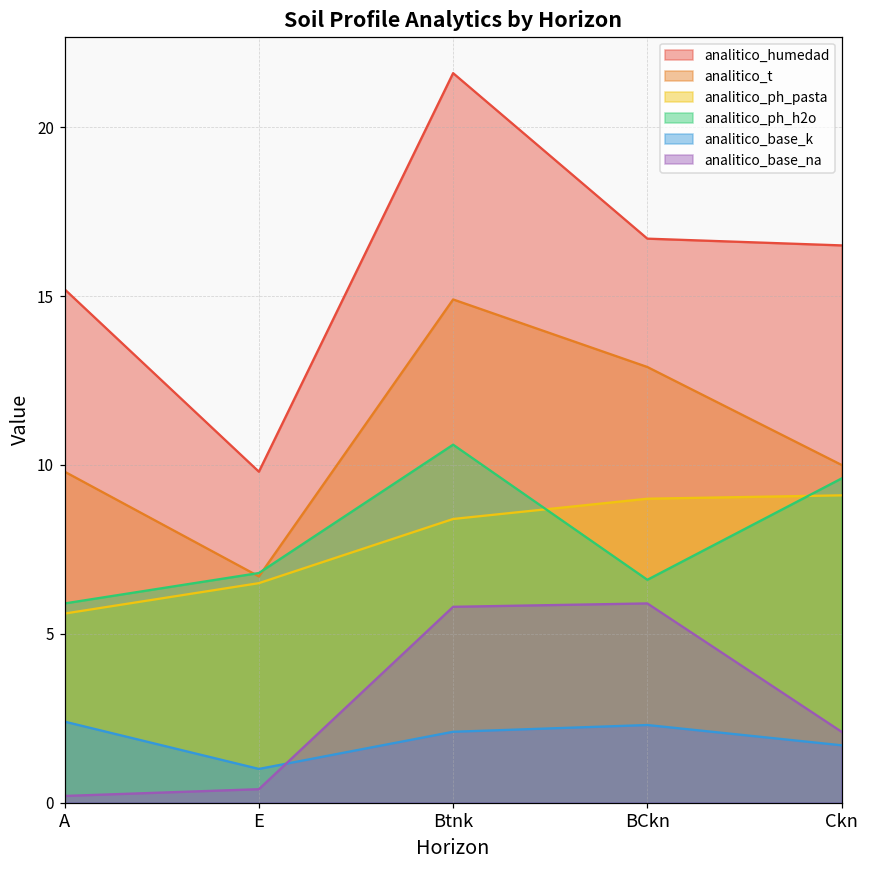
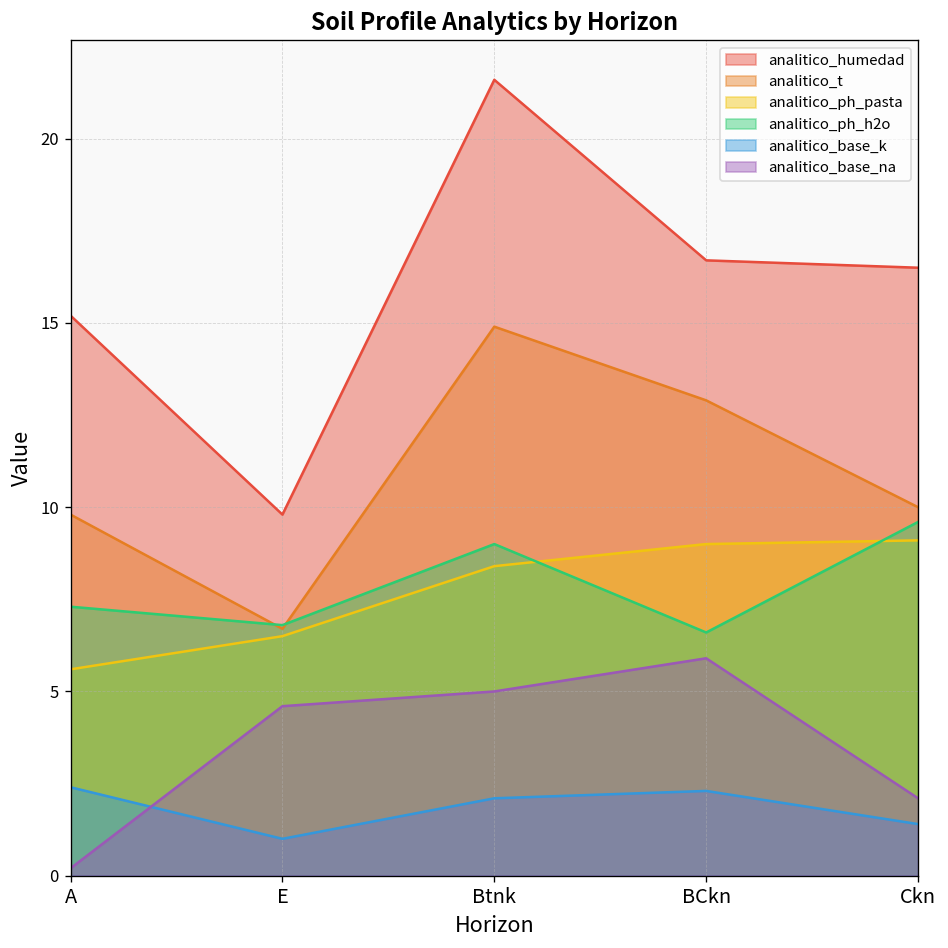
  {
    "analitico_ph_h2o": {
-     "A": 5.9,
+     "A": 7.3,
      "E": 6.8,
-     "Btnk": 10.6,
+     "Btnk": 9.0,
      "BCkn": 6.6,
      "Ckn": 9.6
    },
    "analitico_base_k": {
      "A": 2.4,
      "E": 1.0,
      "Btnk": 2.1,
      "BCkn": 2.3,
-     "Ckn": 1.7
+     "Ckn": 1.4
    },
    "analitico_base_na": {
      "A": 0.2,
-     "E": 0.4,
-     "Btnk": 5.8,
+     "E": 4.6,
+     "Btnk": 5.0,
      "BCkn": 5.9,
      "Ckn": 2.1
    }
  }
